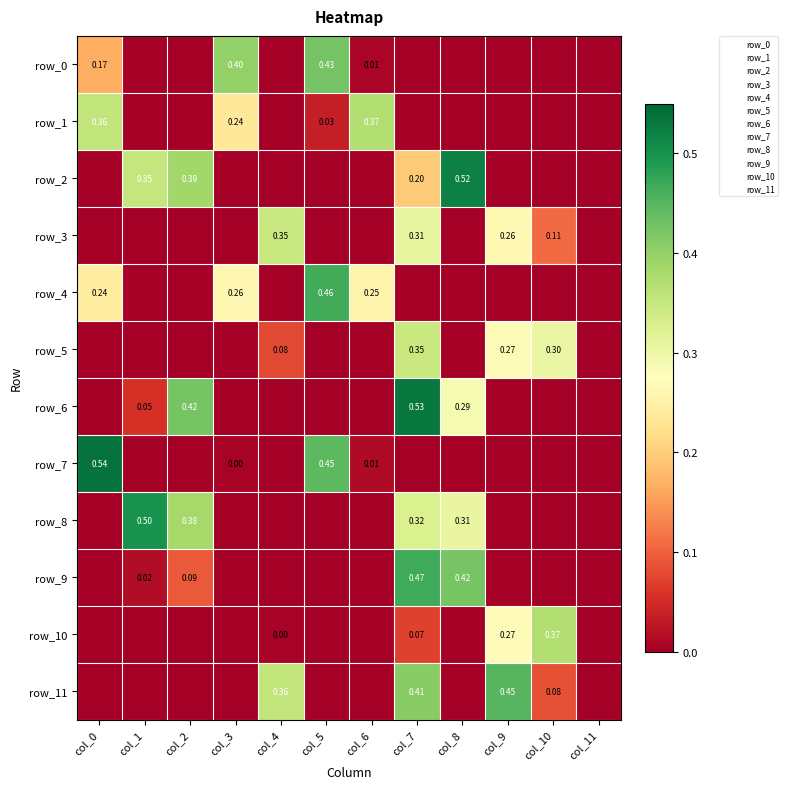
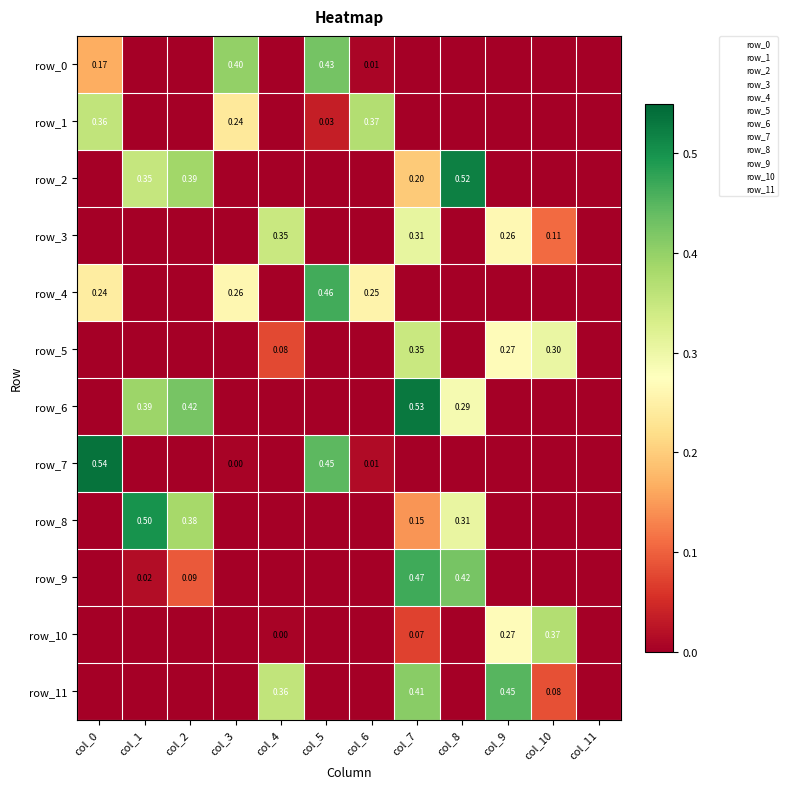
  {
    "row_0": {
      "col_0": 0.17,
      "col_3": 0.40,
      "col_5": 0.43,
      "col_6": 0.01
    },
    "row_1": {
      "col_0": 0.36,
      "col_3": 0.24,
      "col_5": 0.03,
      "col_6": 0.37
    },
    "row_2": {
      "col_1": 0.35,
      "col_2": 0.39,
      "col_7": 0.20,
      "col_8": 0.52
    },
    "row_3": {
      "col_4": 0.35,
      "col_7": 0.31,
      "col_9": 0.26,
      "col_10": 0.11
    },
    "row_4": {
      "col_0": 0.24,
      "col_3": 0.26,
      "col_5": 0.46,
      "col_6": 0.25
    },
    "row_5": {
      "col_4": 0.08,
      "col_7": 0.35,
      "col_9": 0.27,
      "col_10": 0.30
    },
    "row_6": {
-     "col_1": 0.05,
+     "col_1": 0.39,
      "col_2": 0.42,
      "col_7": 0.53,
      "col_8": 0.29
    },
    "row_7": {
      "col_0": 0.54,
      "col_3": 0.00,
      "col_5": 0.45,
      "col_6": 0.01
    },
    "row_8": {
      "col_1": 0.50,
      "col_2": 0.38,
-     "col_7": 0.32,
+     "col_7": 0.15,
      "col_8": 0.31
    },
    "row_9": {
      "col_1": 0.02,
      "col_2": 0.09,
      "col_7": 0.47,
      "col_8": 0.42
    },
    "row_10": {
      "col_4": 0.00,
      "col_7": 0.07,
      "col_9": 0.27,
      "col_10": 0.37
    },
    "row_11": {
      "col_4": 0.36,
      "col_7": 0.41,
      "col_9": 0.45,
      "col_10": 0.08
    }
  }
